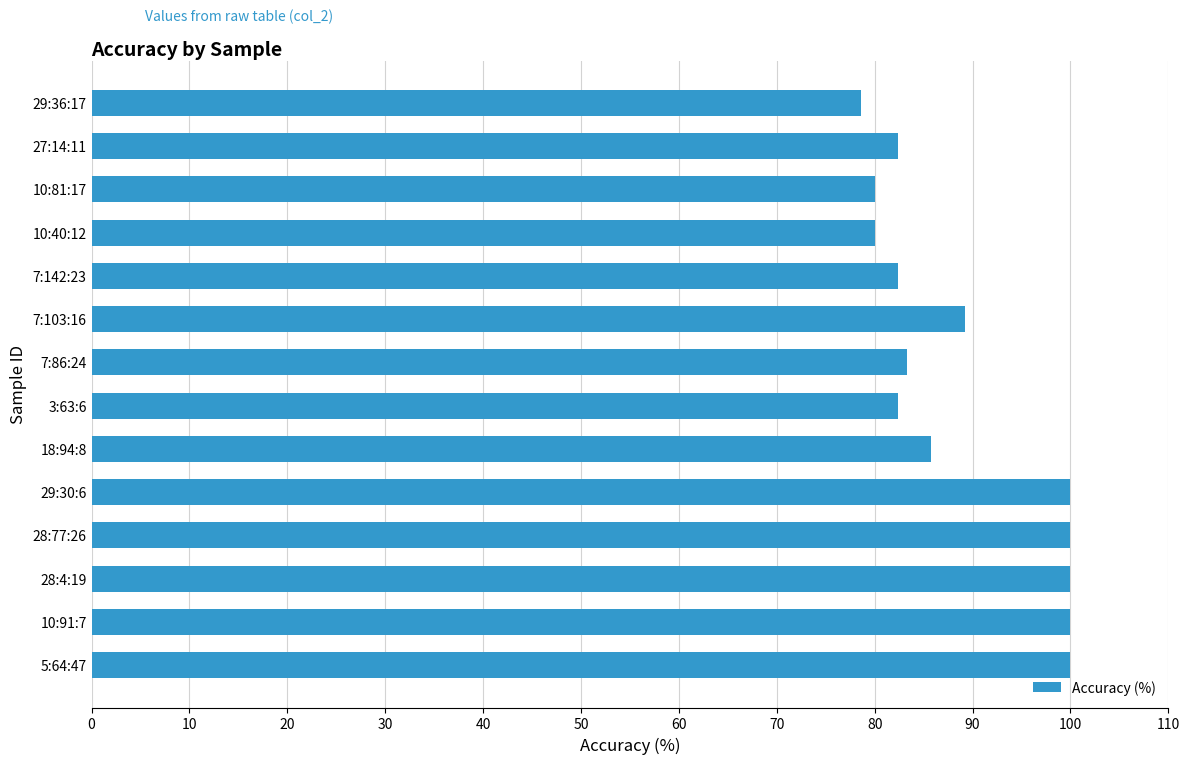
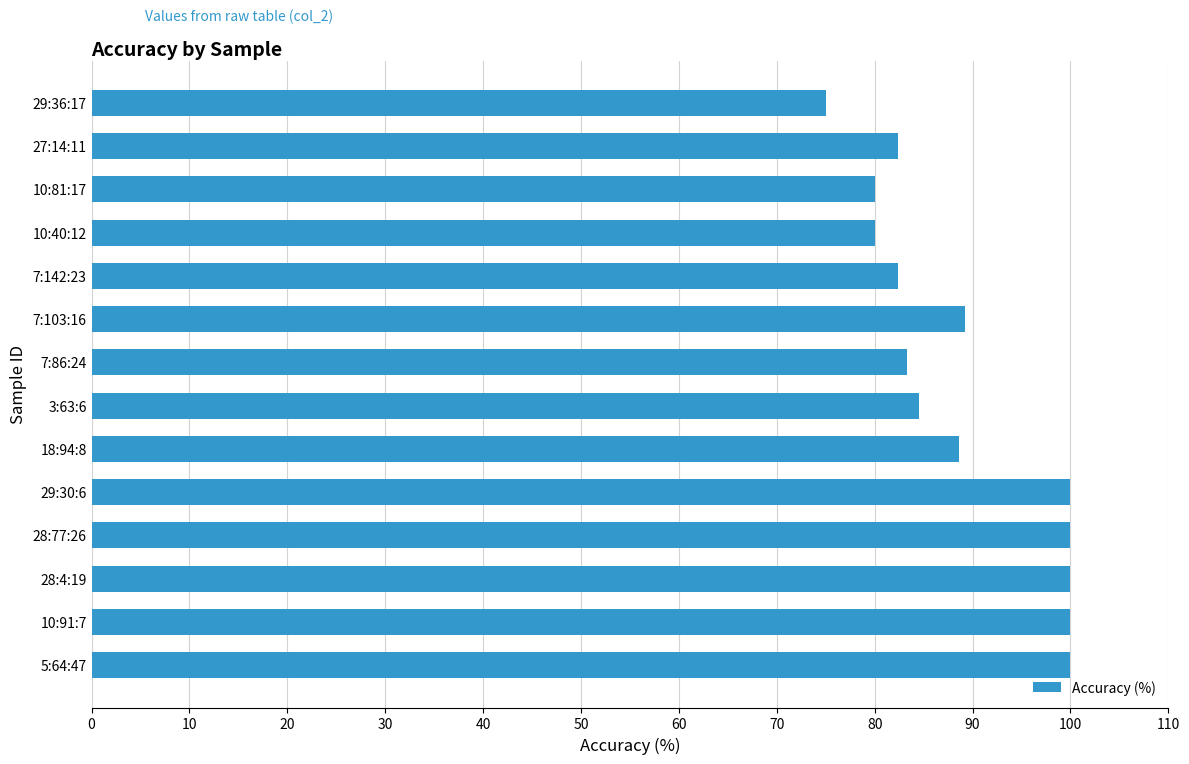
  {
-   "29:36:17": 79,
+   "29:36:17": 75,
    "27:14:11": 82,
    "10:81:17": 80,
    "10:40:12": 80,
    "7:142:23": 82,
    "7:103:16": 89,
    "7:86:24": 83,
-   "3:63:6": 82,
-   "18:94:8": 86,
+   "3:63:6": 85,
+   "18:94:8": 89,
    "29:30:6": 100,
    "28:77:26": 100,
    "28:4:19": 100,
    "10:91:7": 100,
    "5:64:47": 100
  }
